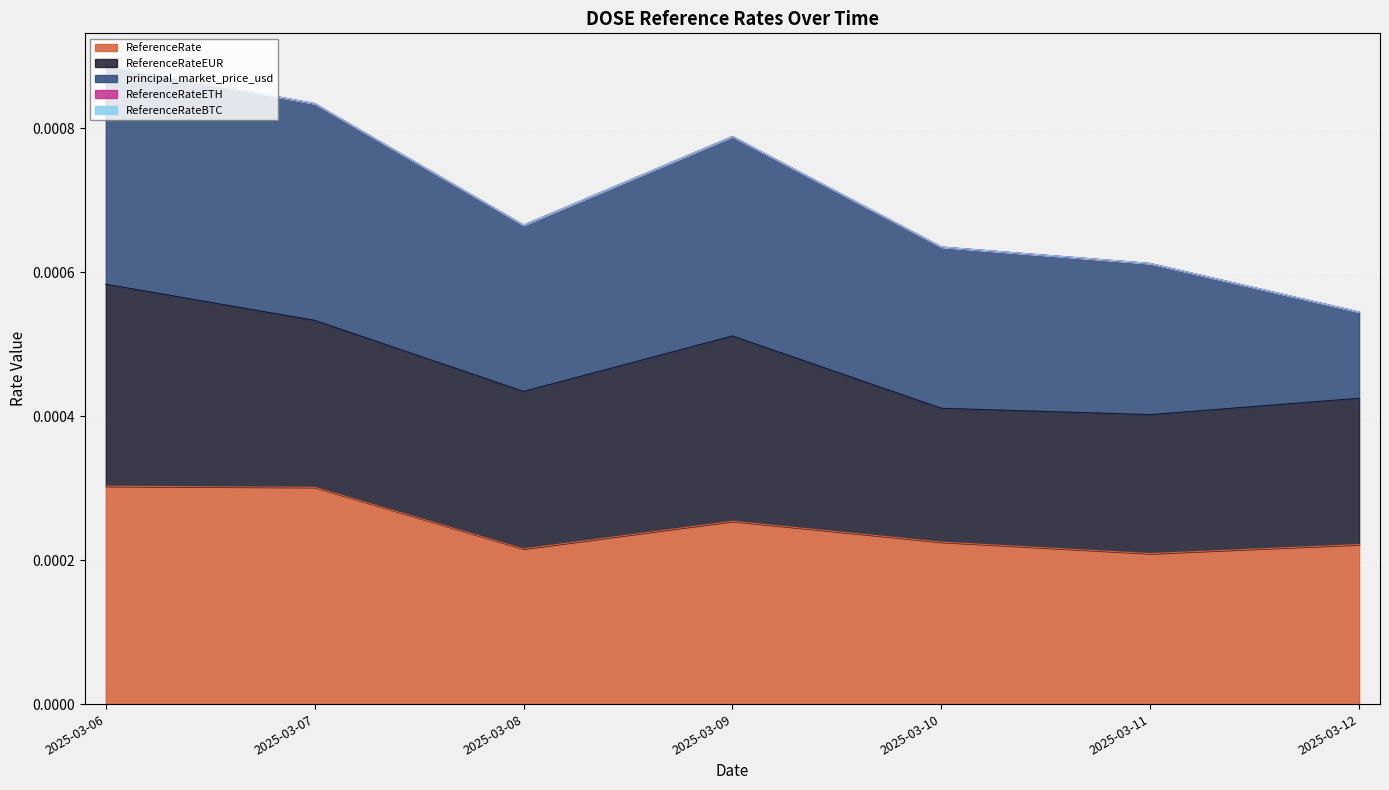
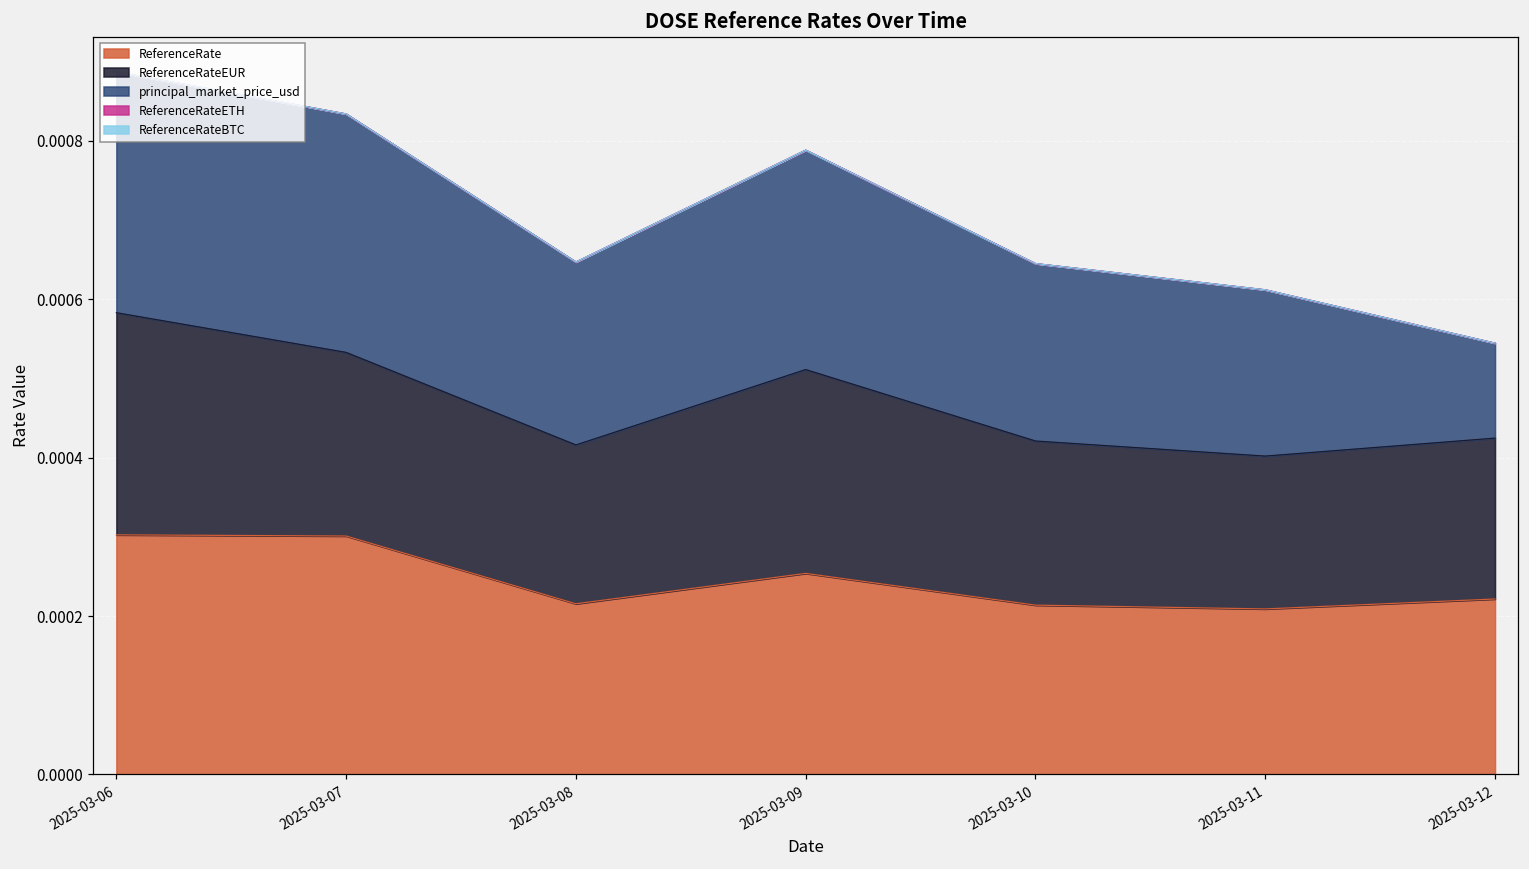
  {
    "ReferenceRate": {
      "2025-03-06": 0.00030,
      "2025-03-07": 0.00030,
      "2025-03-08": 0.00022,
      "2025-03-09": 0.00025,
-     "2025-03-10": 0.00022,
+     "2025-03-10": 0.00021,
      "2025-03-11": 0.00021,
      "2025-03-12": 0.00022
    },
    "ReferenceRateEUR": {
      "2025-03-06": 0.00028,
      "2025-03-07": 0.00023,
-     "2025-03-08": 0.00022,
+     "2025-03-08": 0.00020,
      "2025-03-09": 0.00026,
-     "2025-03-10": 0.00019,
+     "2025-03-10": 0.00021,
      "2025-03-11": 0.00019,
      "2025-03-12": 0.00020
    }
  }
